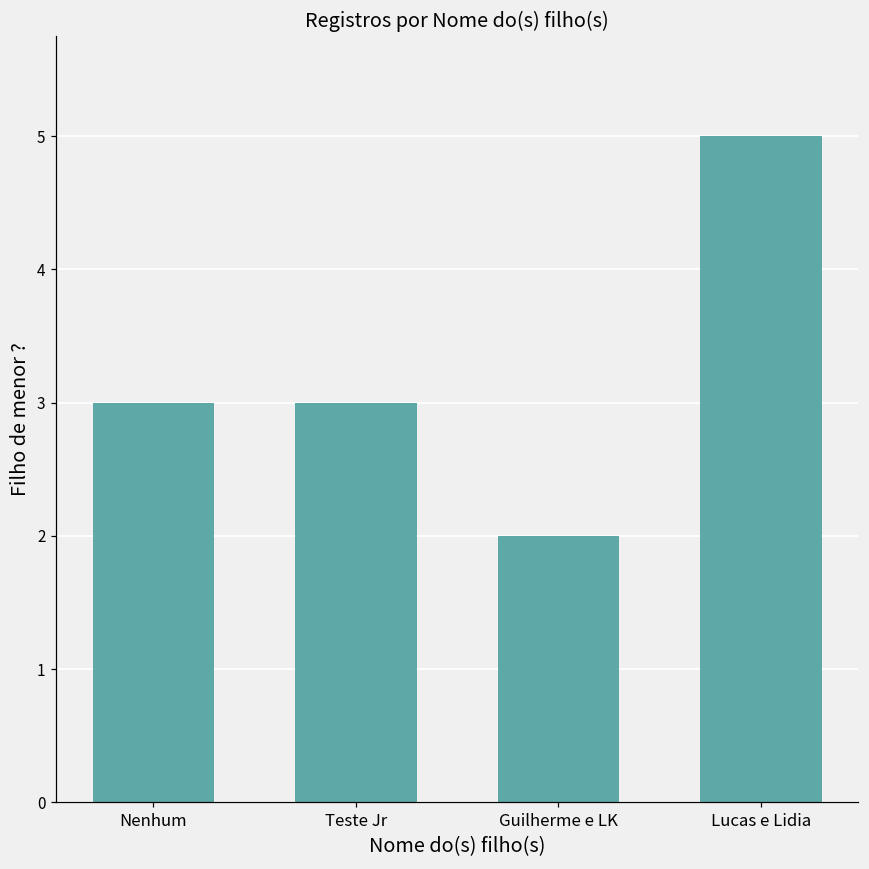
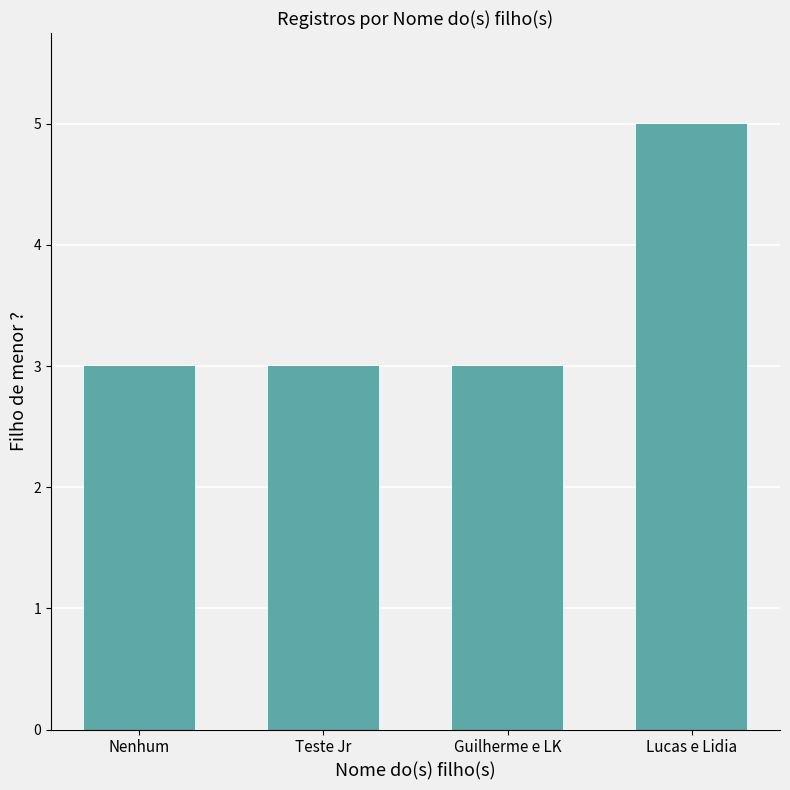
  {
    "Nenhum": 3,
    "Teste Jr": 3,
-   "Guilherme e LK": 2,
+   "Guilherme e LK": 3,
    "Lucas e Lidia": 5
  }
